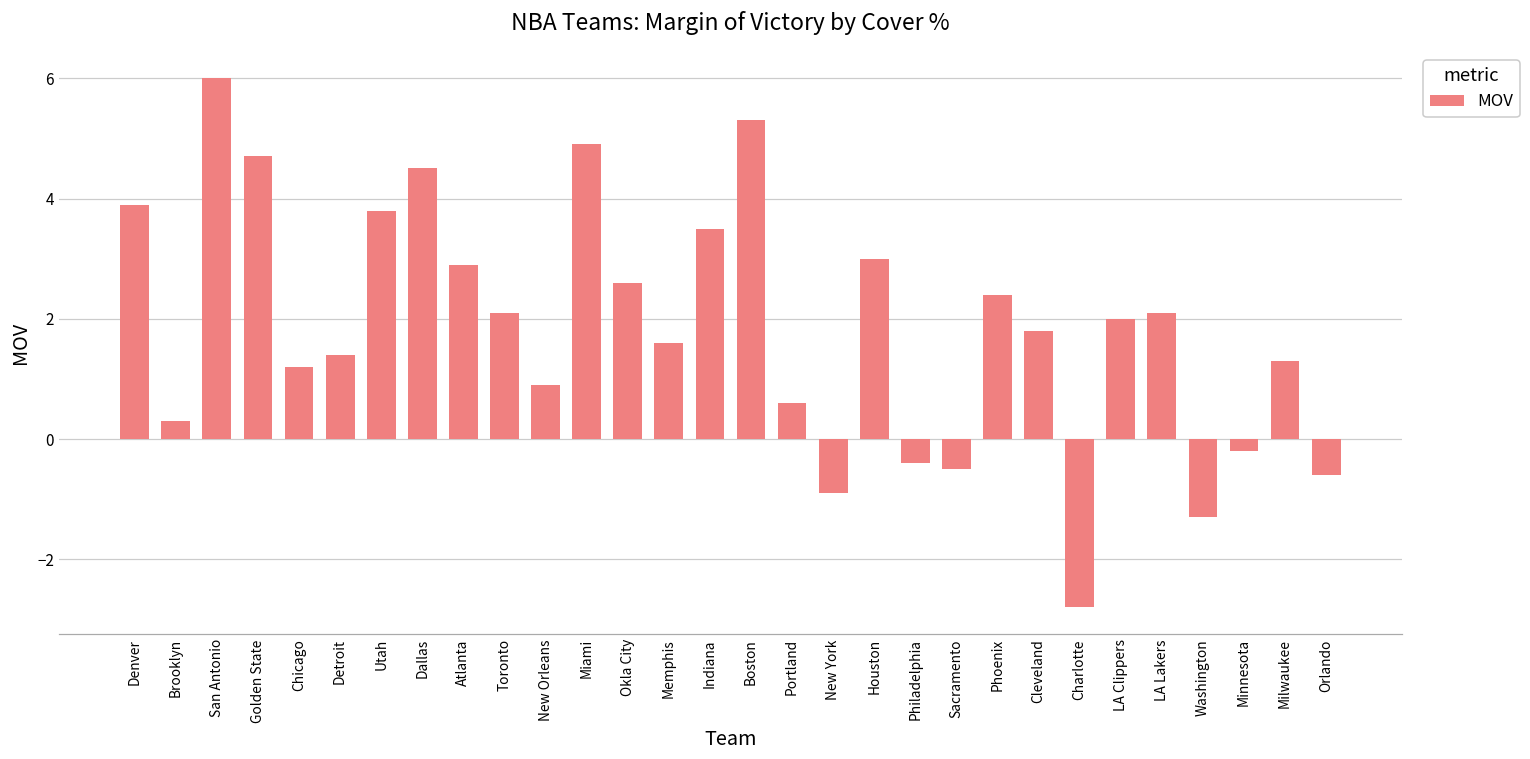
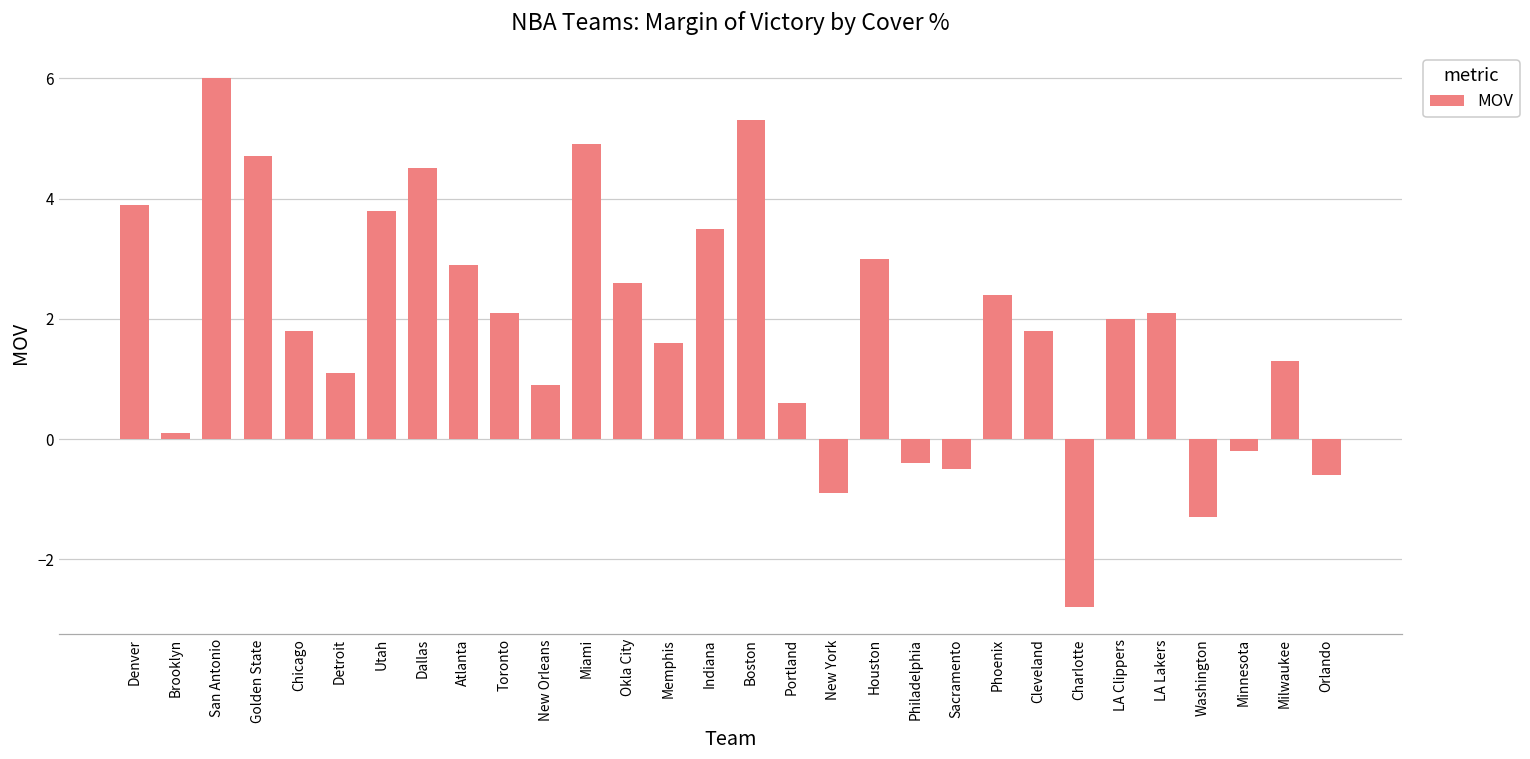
  {
    "Denver": 3.9,
-   "Brooklyn": 0.3,
+   "Brooklyn": 0.1,
    "San Antonio": 6.0,
    "Golden State": 4.7,
-   "Chicago": 1.2,
-   "Detroit": 1.4,
+   "Chicago": 1.8,
+   "Detroit": 1.1,
    "Utah": 3.8,
    "Dallas": 4.5,
    "Atlanta": 2.9,
    "Toronto": 2.1,
    "New Orleans": 0.9,
    "Miami": 4.9,
    "Okla City": 2.6,
    "Memphis": 1.6,
    "Indiana": 3.5,
    "Boston": 5.3,
    "Portland": 0.6,
    "New York": -0.9,
    "Houston": 3.0,
    "Philadelphia": -0.4,
    "Sacramento": -0.5,
    "Phoenix": 2.4,
    "Cleveland": 1.8,
    "Charlotte": -2.8,
    "LA Clippers": 2.0,
    "LA Lakers": 2.1,
    "Washington": -1.3,
    "Minnesota": -0.2,
    "Milwaukee": 1.3,
    "Orlando": -0.6
  }
